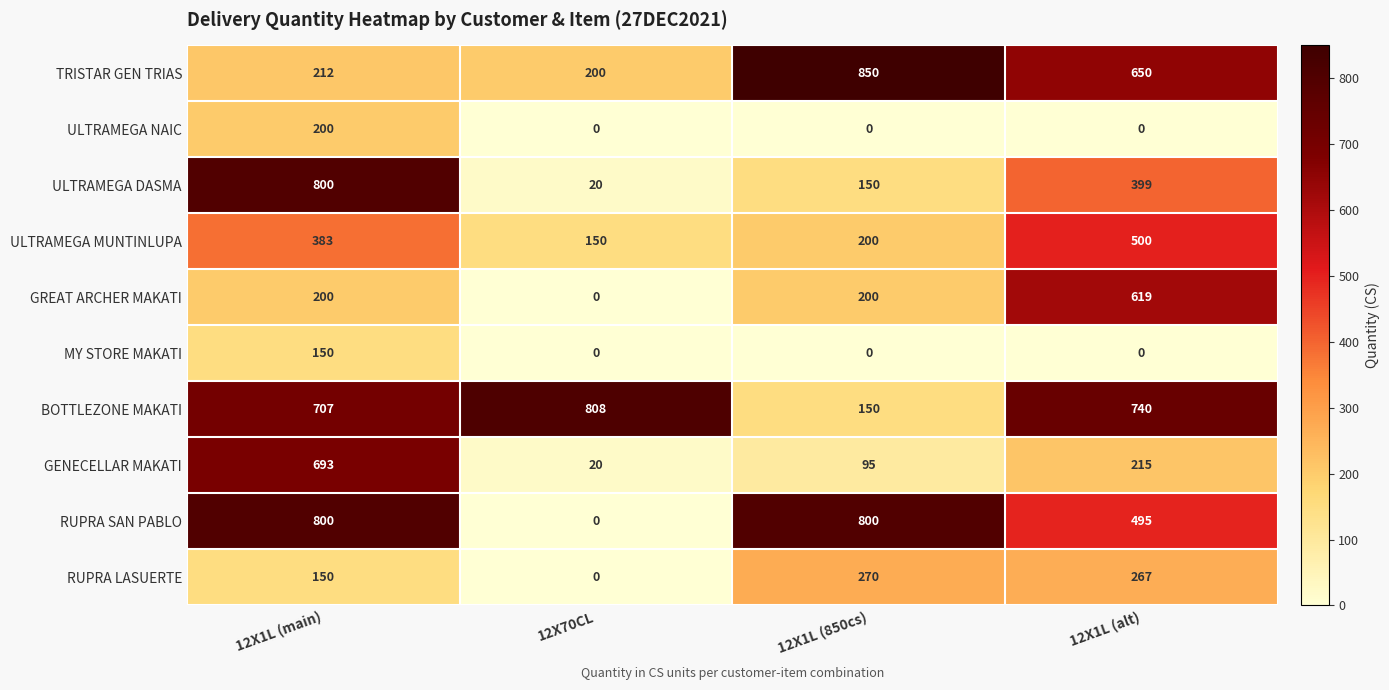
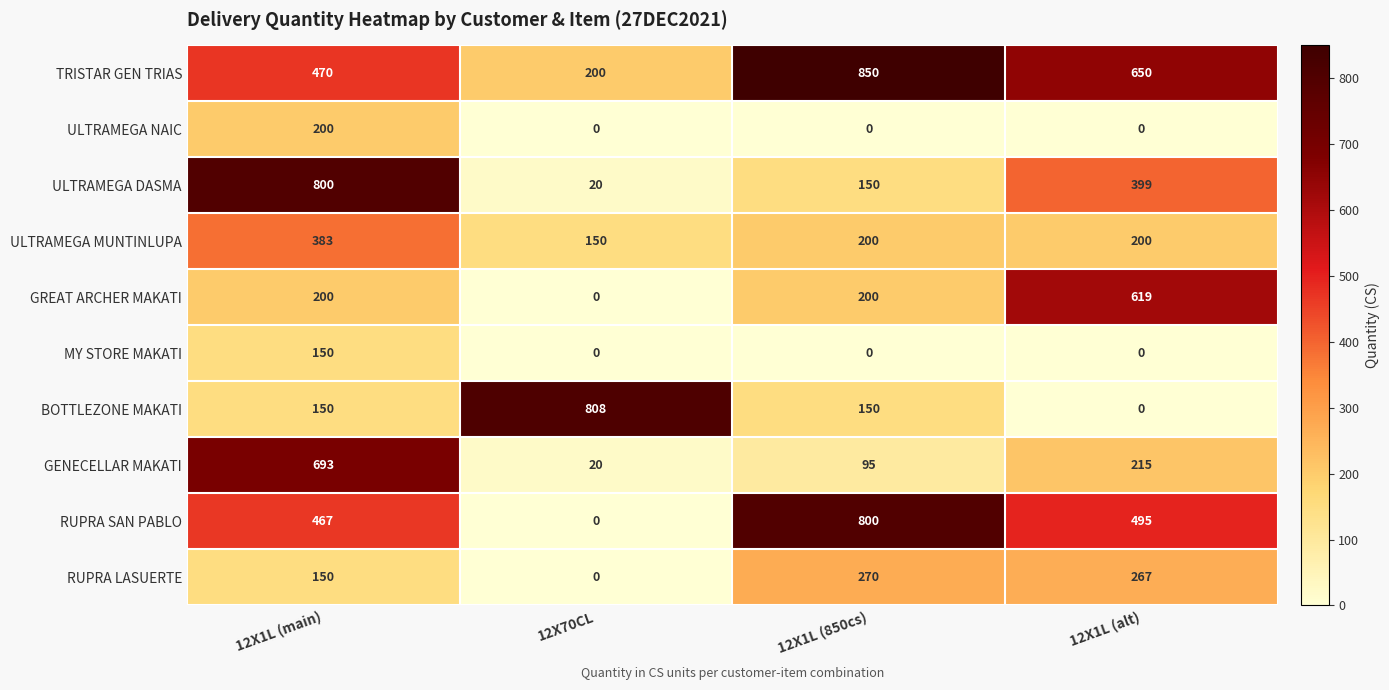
  {
    "TRISTAR GEN TRIAS": {
-     "12X1L (main)": 212,
+     "12X1L (main)": 470,
      "12X70CL": 200,
      "12X1L (850cs)": 850,
      "12X1L (alt)": 650
    },
    "ULTRAMEGA NAIC": {
      "12X1L (main)": 200,
      "12X70CL": 0,
      "12X1L (850cs)": 0,
      "12X1L (alt)": 0
    },
    "ULTRAMEGA DASMA": {
      "12X1L (main)": 800,
      "12X70CL": 20,
      "12X1L (850cs)": 150,
      "12X1L (alt)": 399
    },
    "ULTRAMEGA MUNTINLUPA": {
      "12X1L (main)": 383,
      "12X70CL": 150,
      "12X1L (850cs)": 200,
-     "12X1L (alt)": 500
+     "12X1L (alt)": 200
    },
    "GREAT ARCHER MAKATI": {
      "12X1L (main)": 200,
      "12X70CL": 0,
      "12X1L (850cs)": 200,
      "12X1L (alt)": 619
    },
    "MY STORE MAKATI": {
      "12X1L (main)": 150,
      "12X70CL": 0,
      "12X1L (850cs)": 0,
      "12X1L (alt)": 0
    },
    "BOTTLEZONE MAKATI": {
-     "12X1L (main)": 707,
+     "12X1L (main)": 150,
      "12X70CL": 808,
      "12X1L (850cs)": 150,
-     "12X1L (alt)": 740
+     "12X1L (alt)": 0
    },
    "GENECELLAR MAKATI": {
      "12X1L (main)": 693,
      "12X70CL": 20,
      "12X1L (850cs)": 95,
      "12X1L (alt)": 215
    },
    "RUPRA SAN PABLO": {
-     "12X1L (main)": 800,
+     "12X1L (main)": 467,
      "12X70CL": 0,
      "12X1L (850cs)": 800,
      "12X1L (alt)": 495
    },
    "RUPRA LASUERTE": {
      "12X1L (main)": 150,
      "12X70CL": 0,
      "12X1L (850cs)": 270,
      "12X1L (alt)": 267
    }
  }
